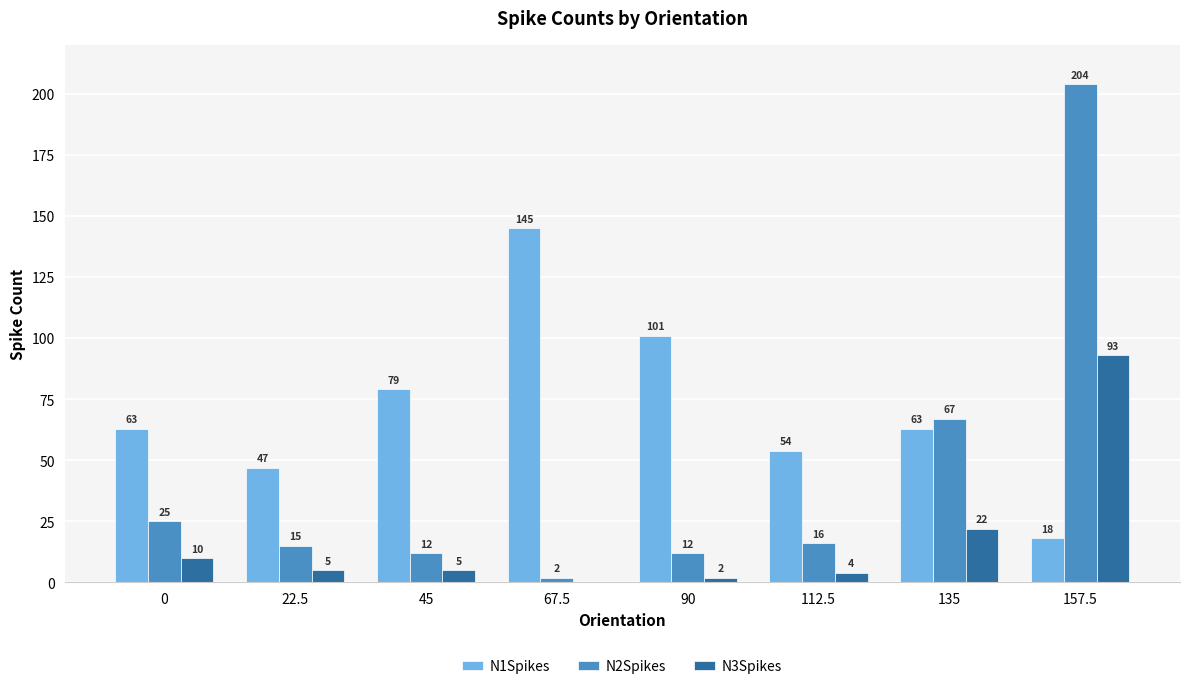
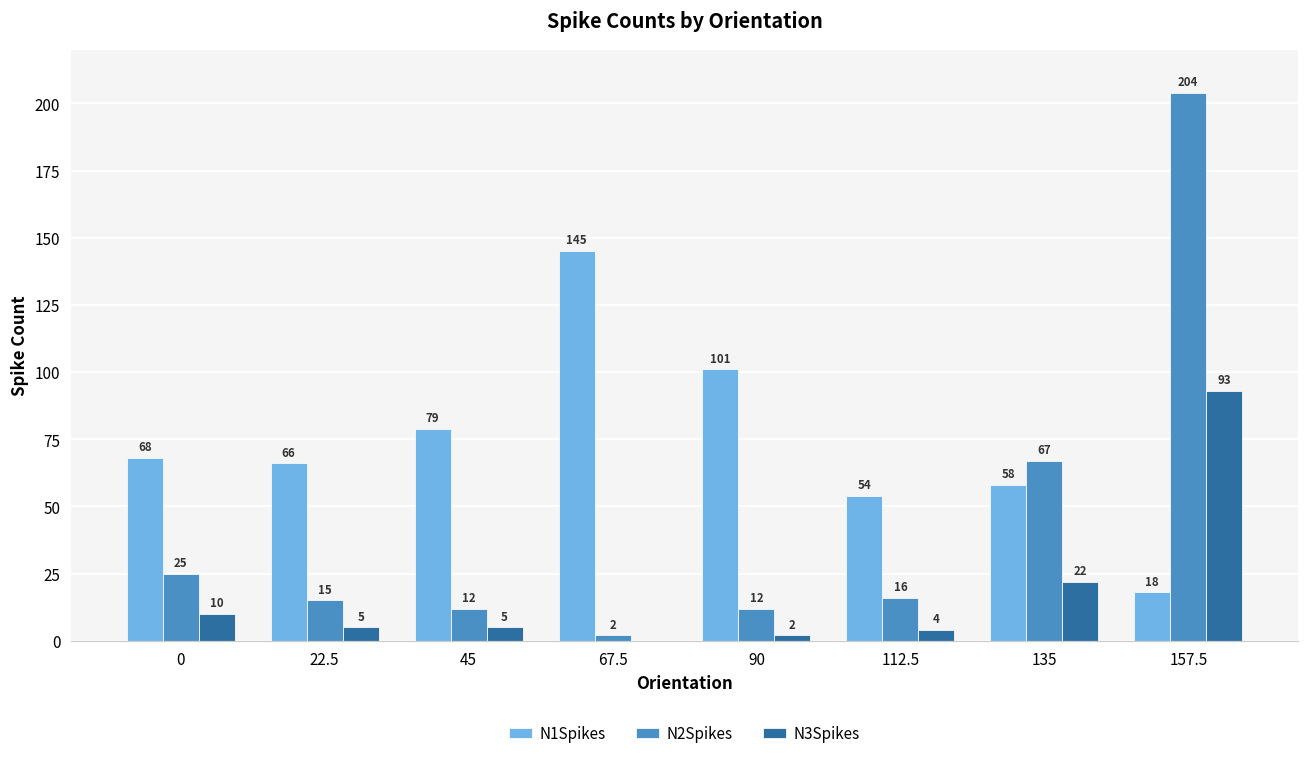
  {
    "N1Spikes": {
-     "0": 63,
-     "22.5": 47,
+     "0": 68,
+     "22.5": 66,
      "45": 79,
      "67.5": 145,
      "90": 101,
      "112.5": 54,
-     "135": 63,
+     "135": 58,
      "157.5": 18
    }
  }
